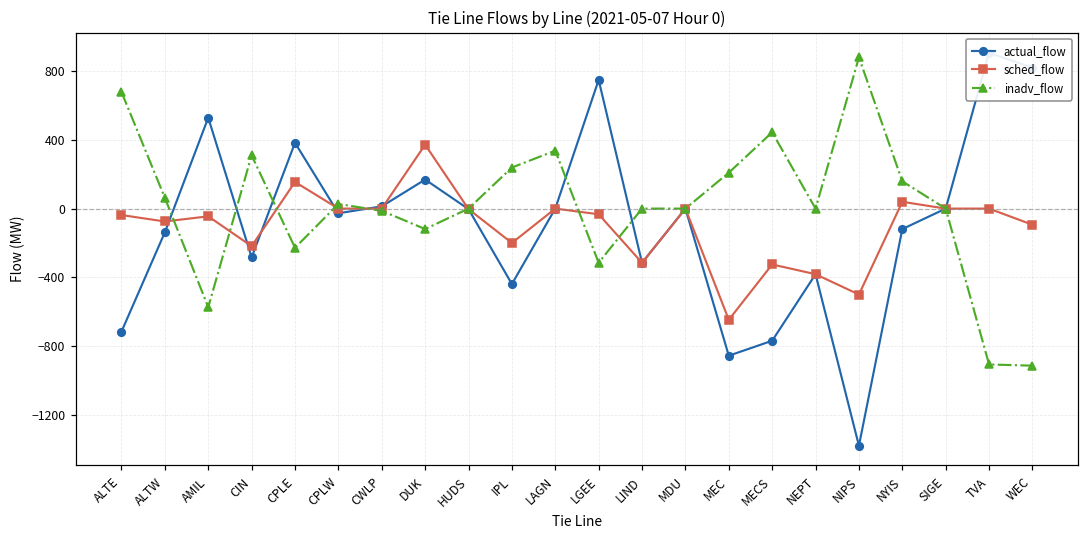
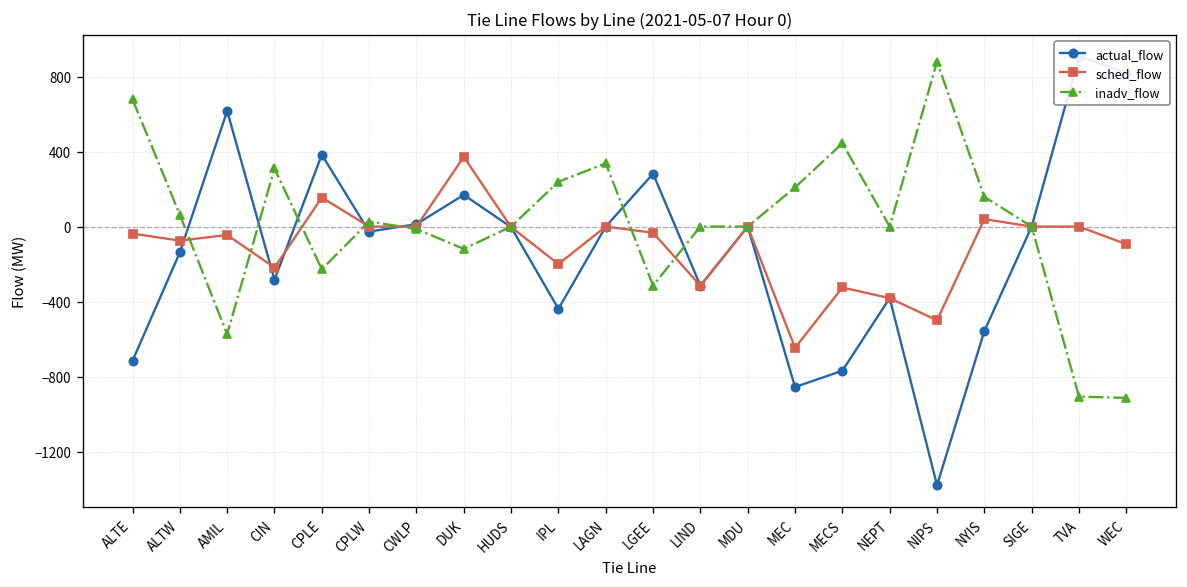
  {
    "actual_flow": {
      "ALTE": -720,
      "ALTW": -140,
-     "AMIL": 530,
+     "AMIL": 620,
      "CIN": -280,
      "CPLE": 380,
      "CPLW": -30,
      "DUK": 170,
      "IPL": -440,
-     "LGEE": 750,
+     "LGEE": 280,
      "MEC": -860,
      "MECS": -770,
      "NIPS": -1380,
-     "NYIS": -120
+     "NYIS": -560
    },
    "sched_flow": {
      "ALTE": -40,
      "ALTW": -80,
      "AMIL": -50,
      "CIN": -220,
      "CPLE": 160,
      "CPLW": 0,
      "DUK": 370,
      "IPL": -200,
      "LGEE": -30,
      "MEC": -650,
      "MECS": -330,
      "NIPS": -500,
      "NYIS": 40,
      "TVA": 0,
      "WEC": -90
    },
    "inadv_flow": {
      "ALTE": 680,
      "ALTW": 60,
      "AMIL": -570,
      "CIN": 310,
      "CPLE": -230,
      "CPLW": 30,
      "DUK": -120,
      "IPL": 240,
      "LAGN": 340,
      "LGEE": -320,
      "LIND": 0,
      "MEC": 210,
      "MECS": 440,
      "NEPT": 0,
      "NIPS": 880,
      "NYIS": 160,
      "TVA": -910,
      "WEC": -910
    }
  }
